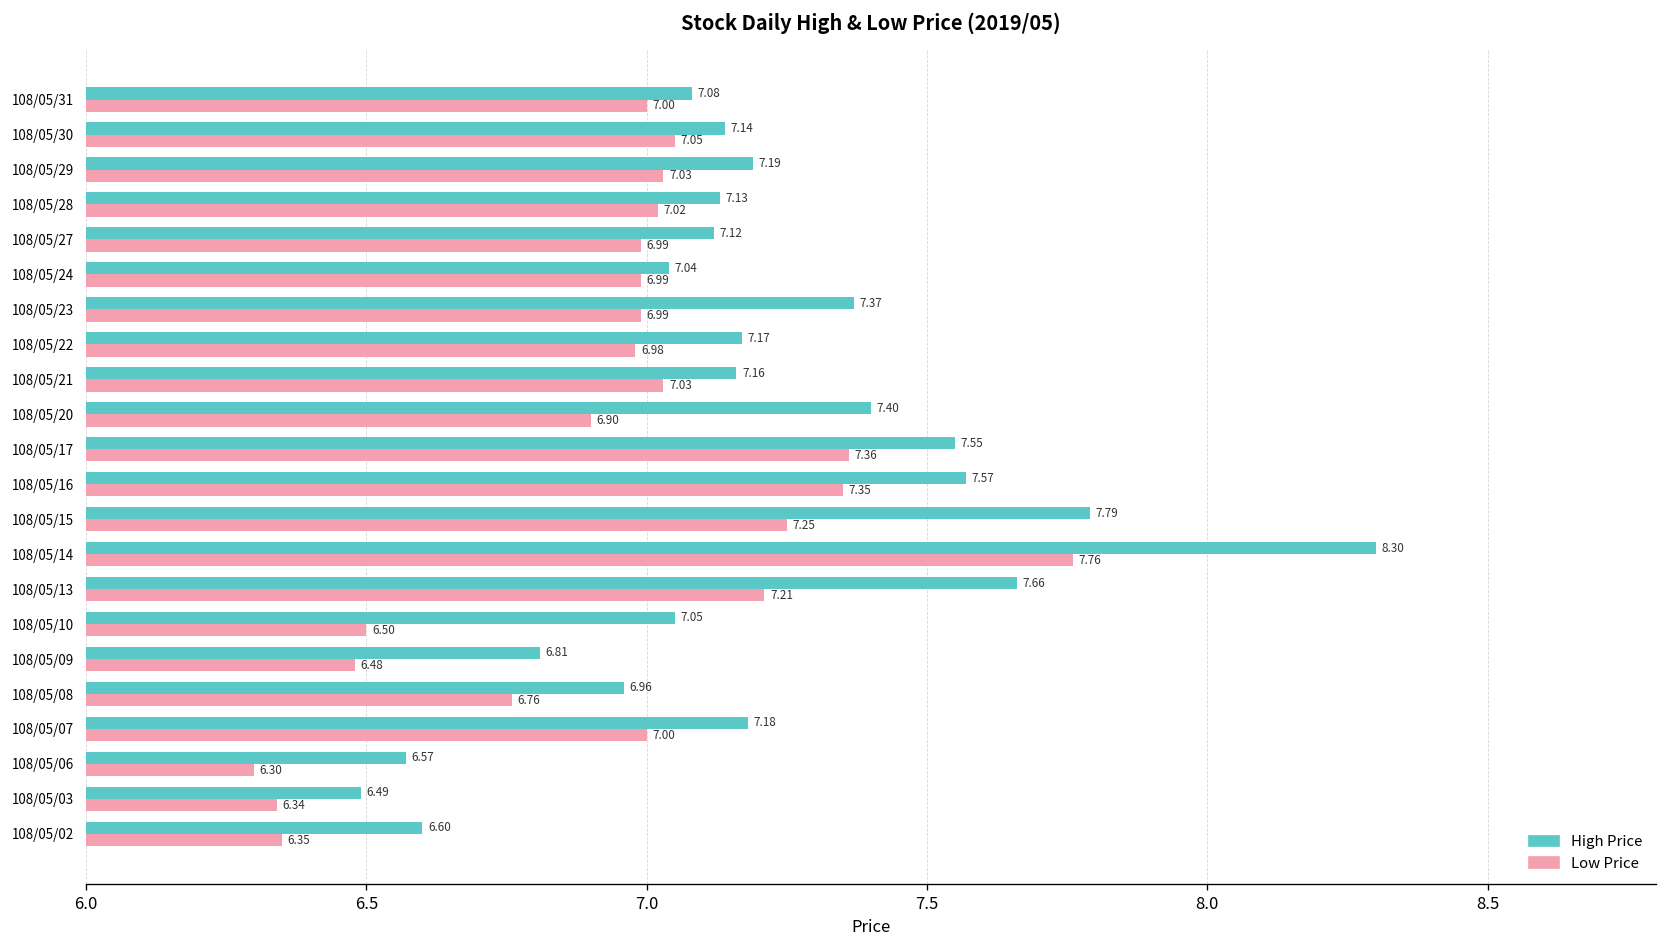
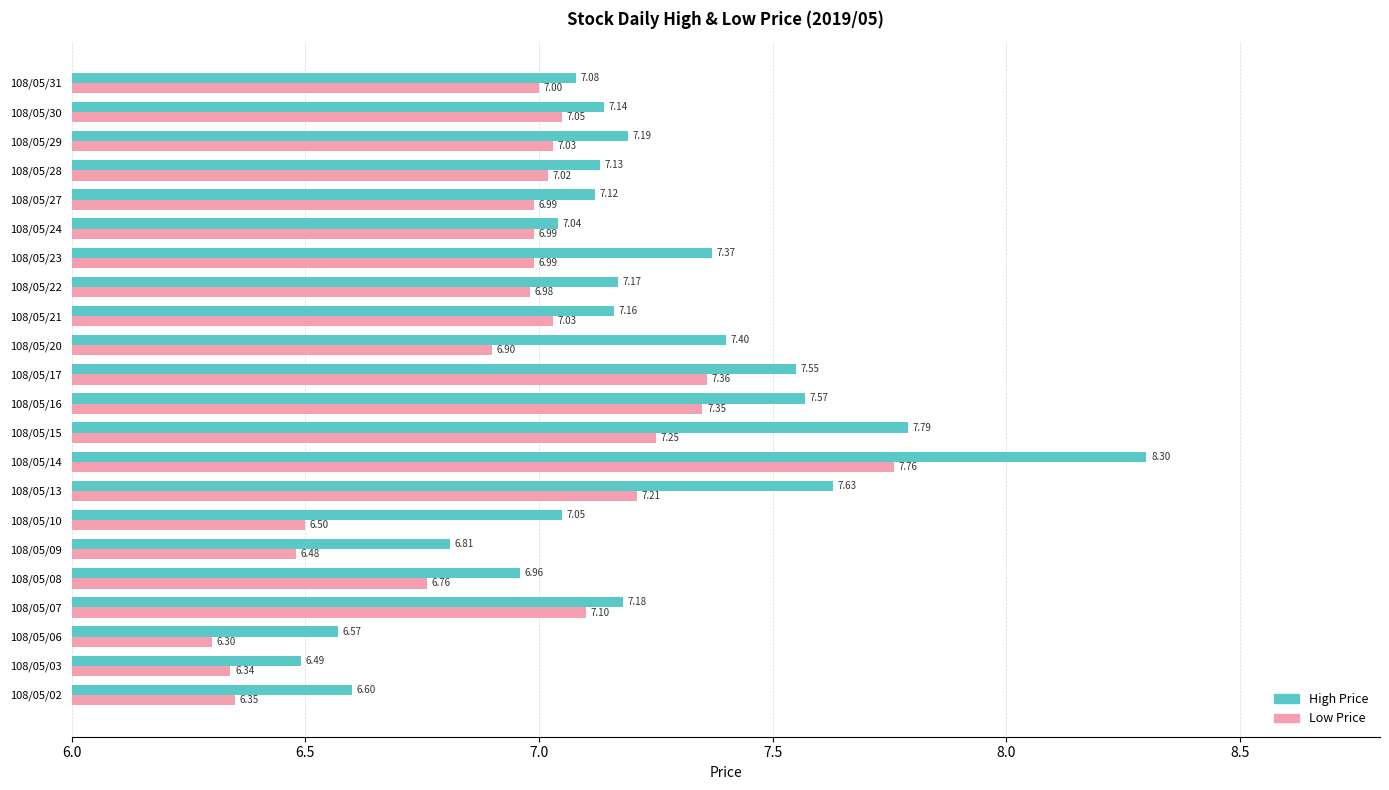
  {
    "High Price": {
      "108/05/31": 7.08,
      "108/05/30": 7.14,
      "108/05/29": 7.19,
      "108/05/28": 7.13,
      "108/05/27": 7.12,
      "108/05/24": 7.04,
      "108/05/23": 7.37,
      "108/05/22": 7.17,
      "108/05/21": 7.16,
      "108/05/20": 7.40,
      "108/05/17": 7.55,
      "108/05/16": 7.57,
      "108/05/15": 7.79,
      "108/05/14": 8.30,
-     "108/05/13": 7.66,
+     "108/05/13": 7.63,
      "108/05/10": 7.05,
      "108/05/09": 6.81,
      "108/05/08": 6.96,
      "108/05/07": 7.18,
      "108/05/06": 6.57,
      "108/05/03": 6.49,
      "108/05/02": 6.60
    },
    "Low Price": {
      "108/05/31": 7.00,
      "108/05/30": 7.05,
      "108/05/29": 7.03,
      "108/05/28": 7.02,
      "108/05/27": 6.99,
      "108/05/24": 6.99,
      "108/05/23": 6.99,
      "108/05/22": 6.98,
      "108/05/21": 7.03,
      "108/05/20": 6.90,
      "108/05/17": 7.36,
      "108/05/16": 7.35,
      "108/05/15": 7.25,
      "108/05/14": 7.76,
      "108/05/13": 7.21,
      "108/05/10": 6.50,
      "108/05/09": 6.48,
      "108/05/08": 6.76,
-     "108/05/07": 7.00,
+     "108/05/07": 7.10,
      "108/05/06": 6.30,
      "108/05/03": 6.34,
      "108/05/02": 6.35
    }
  }
